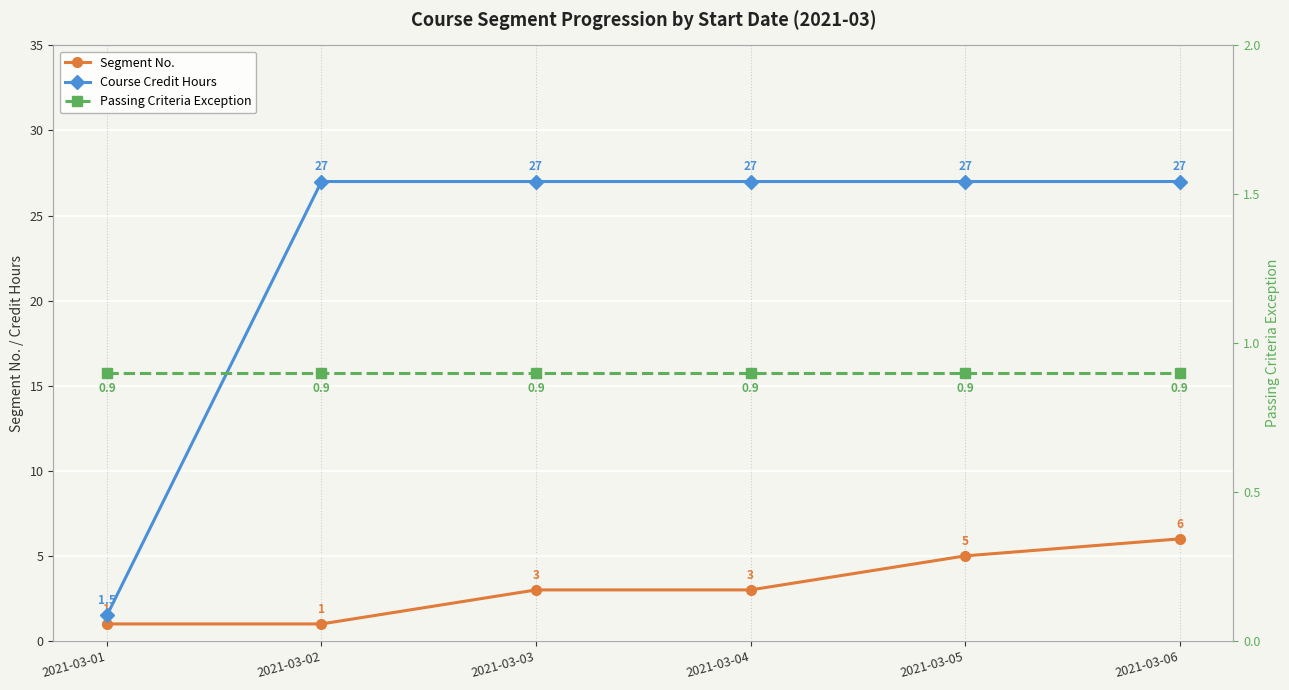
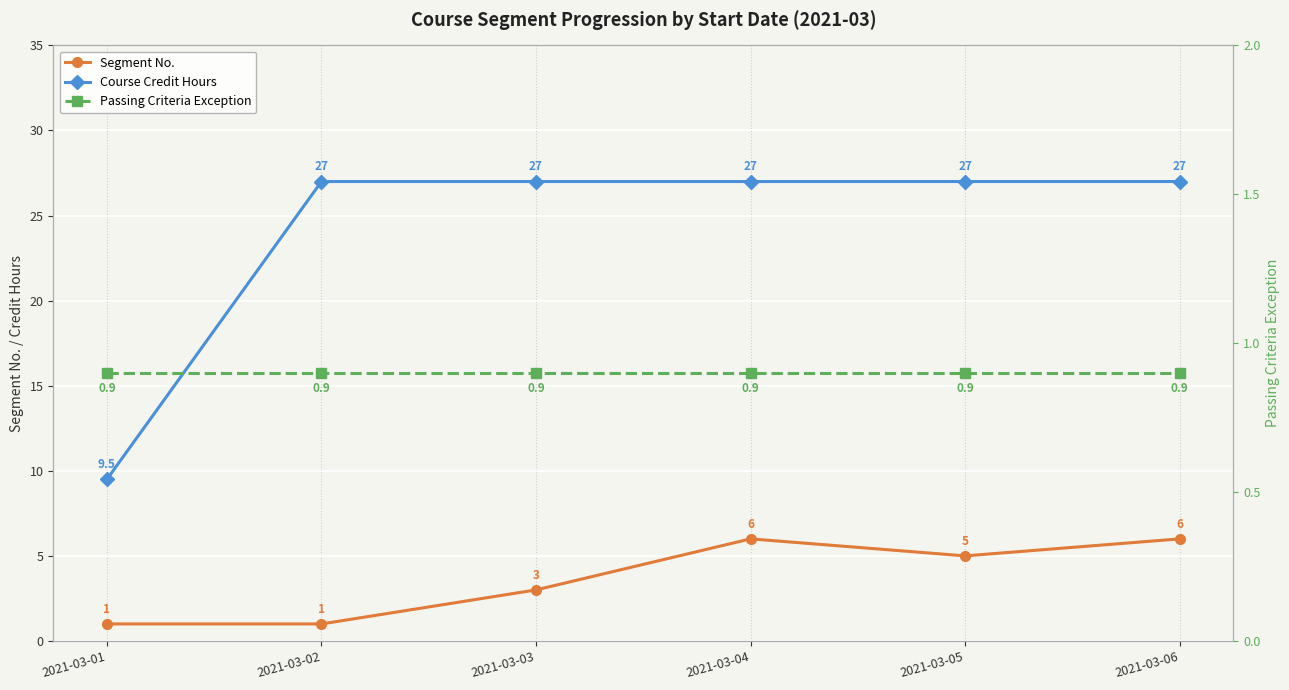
  {
    "Segment No.": {
      "2021-03-02": 1,
      "2021-03-03": 3,
-     "2021-03-04": 3,
+     "2021-03-04": 6,
      "2021-03-05": 5,
      "2021-03-06": 6
    },
    "Course Credit Hours": {
-     "2021-03-01": 1.5,
+     "2021-03-01": 9.5,
      "2021-03-02": 27,
      "2021-03-03": 27,
      "2021-03-04": 27,
      "2021-03-05": 27,
      "2021-03-06": 27
    },
    "Passing Criteria Exception": {
      "2021-03-01": 0.9,
      "2021-03-02": 0.9,
      "2021-03-03": 0.9,
      "2021-03-04": 0.9,
      "2021-03-05": 0.9,
      "2021-03-06": 0.9
    }
  }
